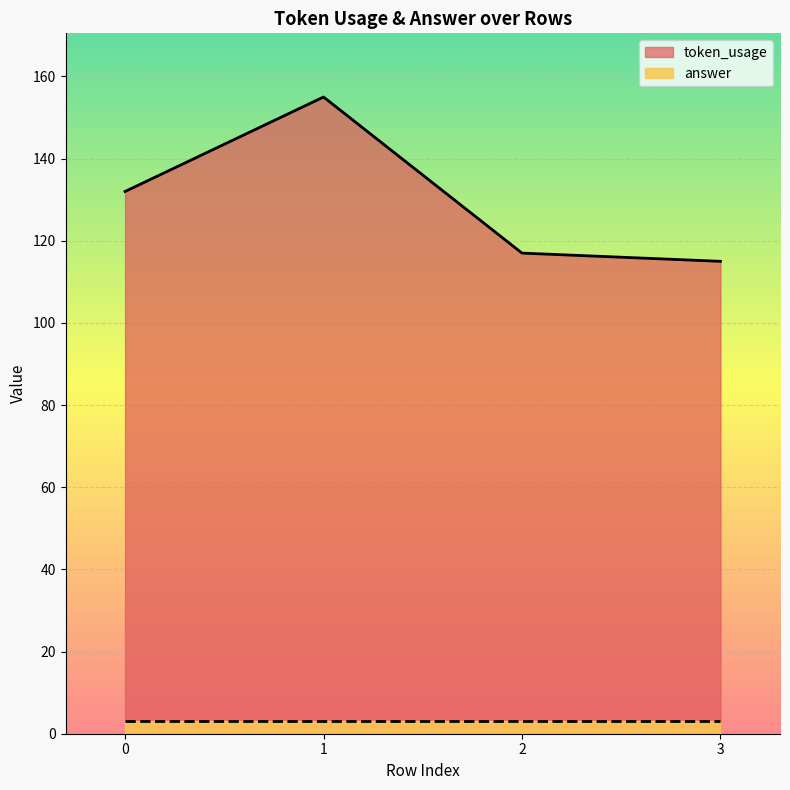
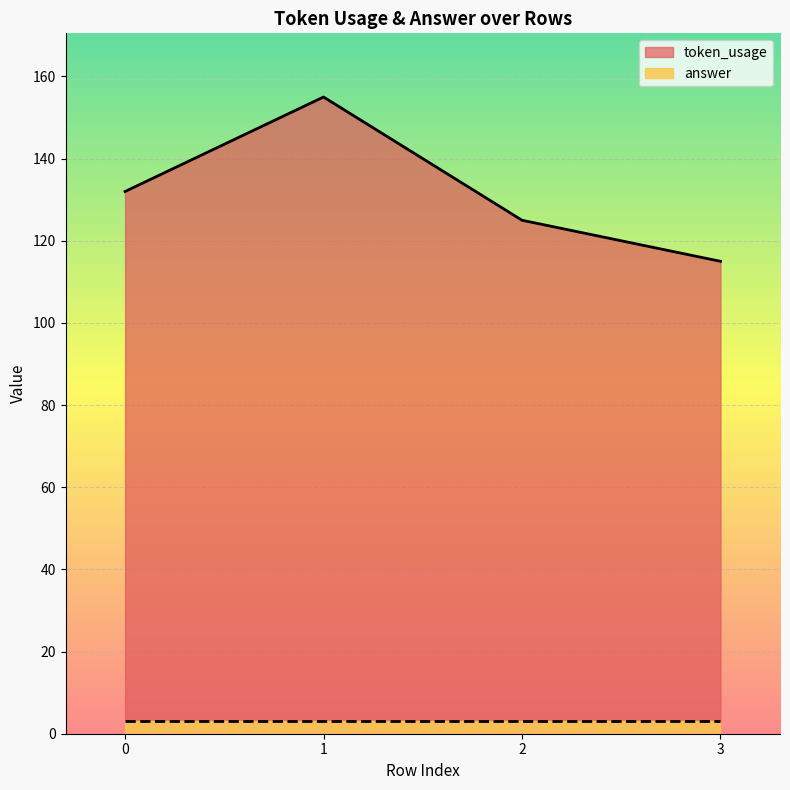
  {
    "token_usage": {
      "0": 132,
      "1": 155,
-     "2": 117,
+     "2": 125,
      "3": 115
    },
    "answer": {
      "0": 3,
      "1": 3,
      "2": 3,
      "3": 3
    }
  }
